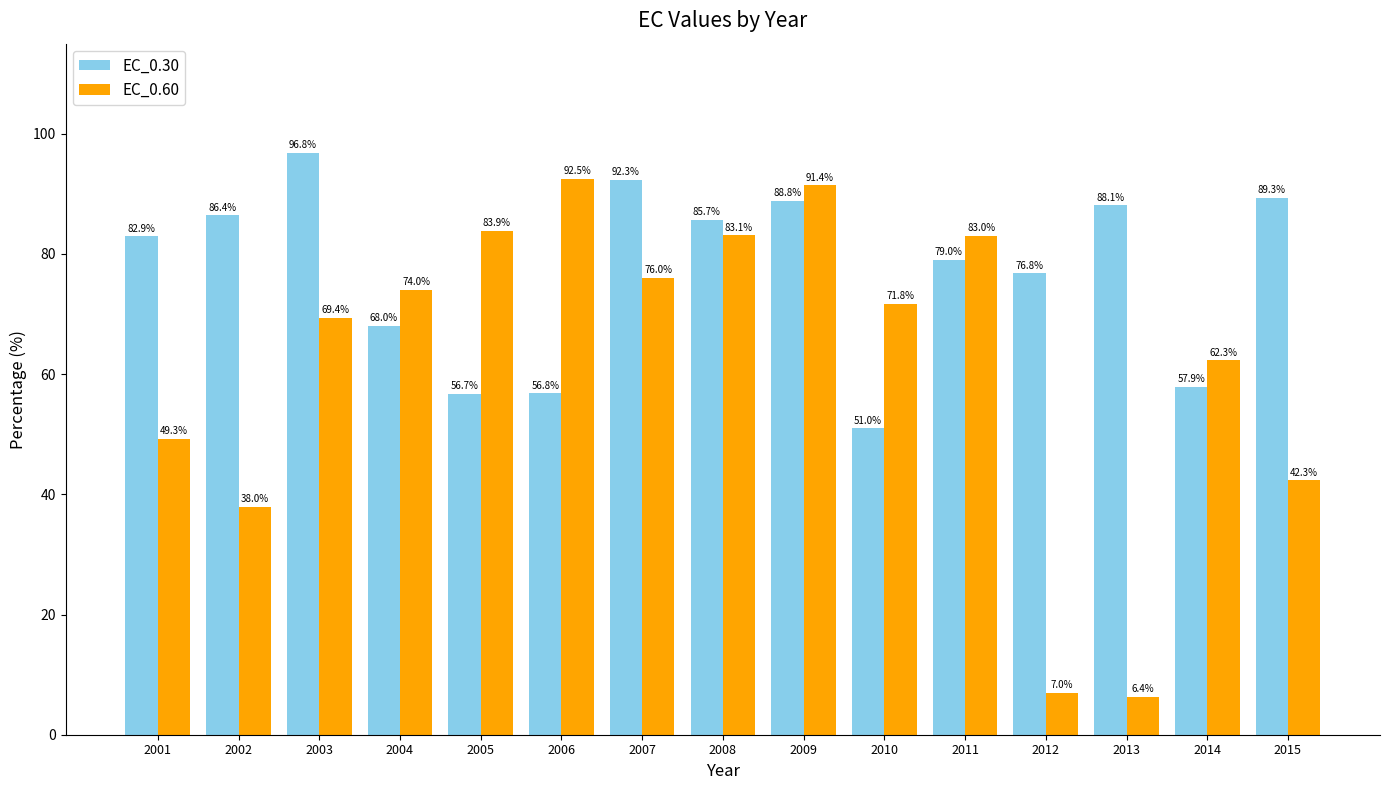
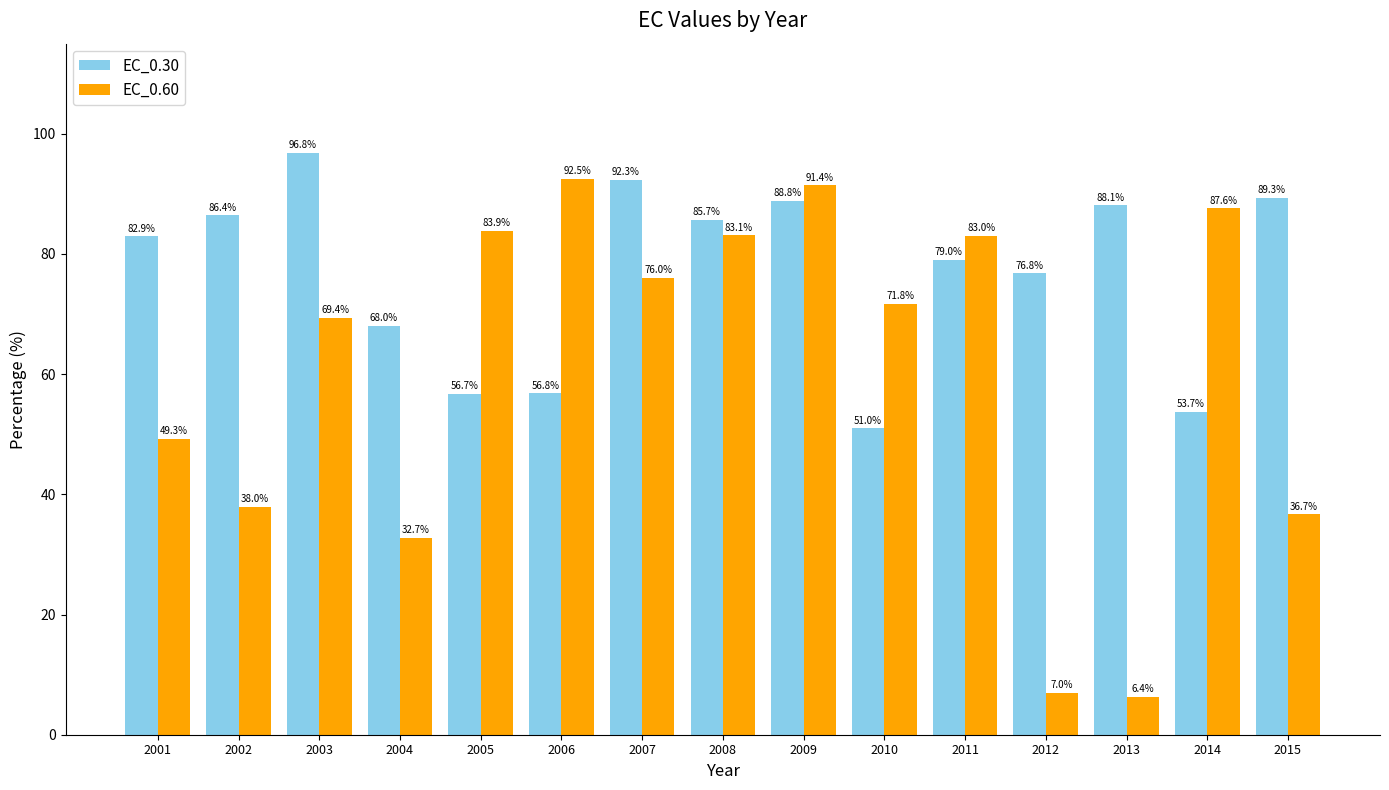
  {
    "EC_0.30": {
      "2001": "82.9%",
      "2002": "86.4%",
      "2003": "96.8%",
      "2004": "68.0%",
      "2005": "56.7%",
      "2006": "56.8%",
      "2007": "92.3%",
      "2008": "85.7%",
      "2009": "88.8%",
      "2010": "51.0%",
      "2011": "79.0%",
      "2012": "76.8%",
      "2013": "88.1%",
-     "2014": "57.9%",
+     "2014": "53.7%",
      "2015": "89.3%"
    },
    "EC_0.60": {
      "2001": "49.3%",
      "2002": "38.0%",
      "2003": "69.4%",
-     "2004": "74.0%",
+     "2004": "32.7%",
      "2005": "83.9%",
      "2006": "92.5%",
      "2007": "76.0%",
      "2008": "83.1%",
      "2009": "91.4%",
      "2010": "71.8%",
      "2011": "83.0%",
      "2012": "7.0%",
      "2013": "6.4%",
-     "2014": "62.3%",
-     "2015": "42.3%"
+     "2014": "87.6%",
+     "2015": "36.7%"
    }
  }
